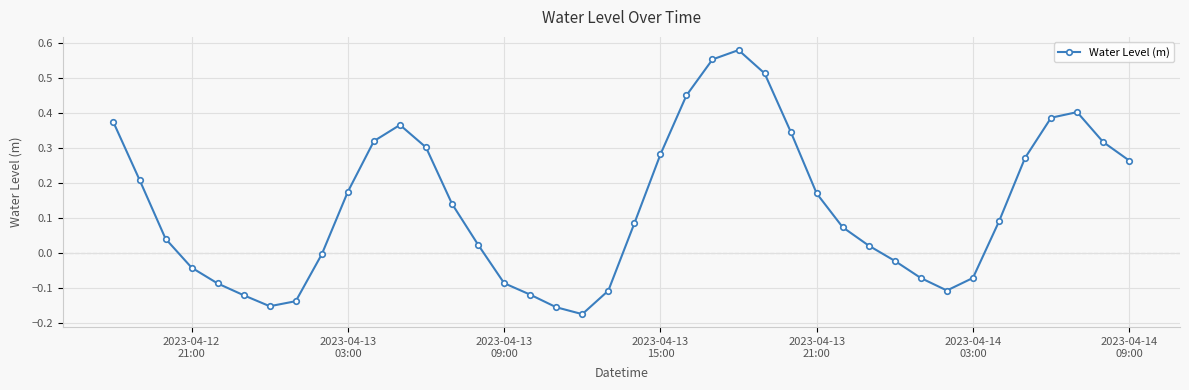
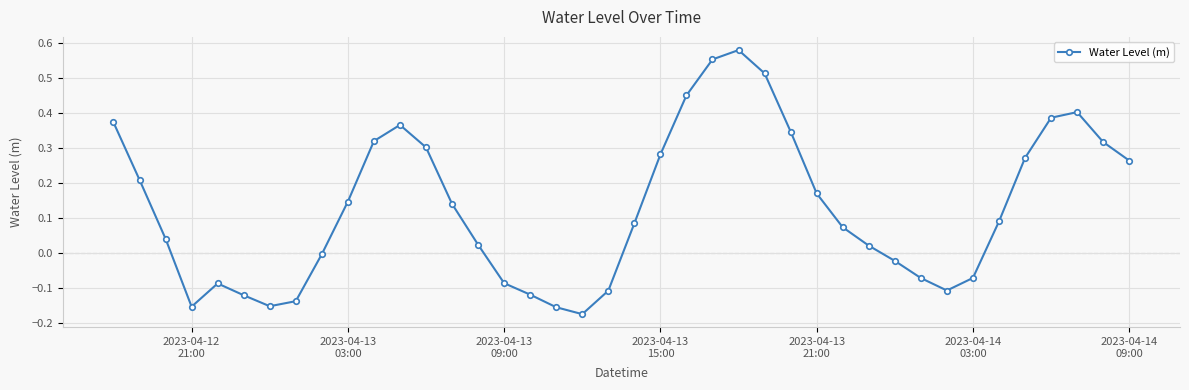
  {
-   "2023-04-12 21:00": -0.04,
-   "2023-04-13 03:00": 0.18,
+   "2023-04-12 21:00": -0.15,
+   "2023-04-13 03:00": 0.15,
    "2023-04-13 09:00": -0.09,
    "2023-04-13 15:00": 0.28,
    "2023-04-13 21:00": 0.17,
    "2023-04-14 03:00": -0.07,
    "2023-04-14 09:00": 0.26
  }
